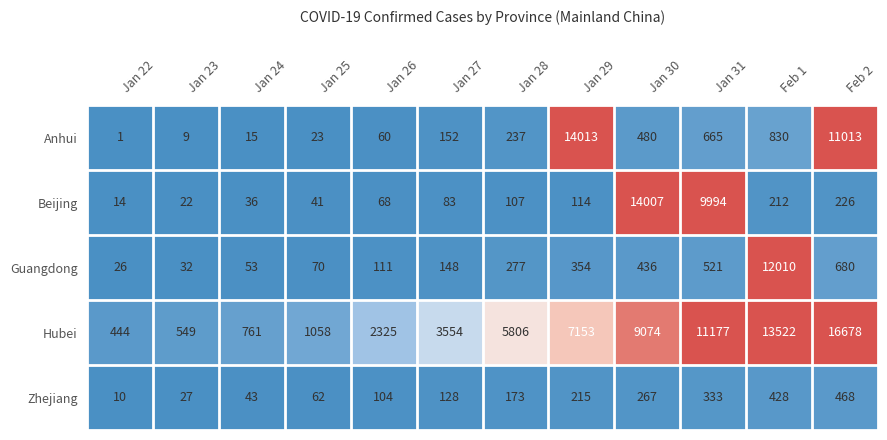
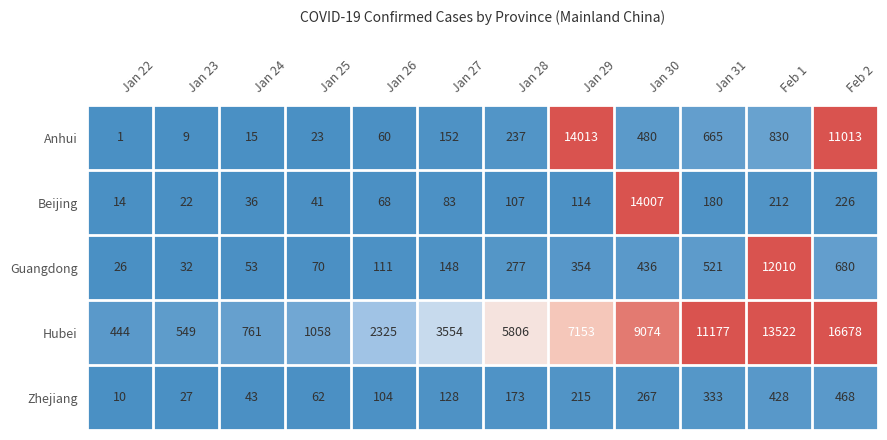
  {
    "Anhui": {
      "Jan 22": 1,
      "Jan 23": 9,
      "Jan 24": 15,
      "Jan 25": 23,
      "Jan 26": 60,
      "Jan 27": 152,
      "Jan 28": 237,
      "Jan 29": 14013,
      "Jan 30": 480,
      "Jan 31": 665,
      "Feb 1": 830,
      "Feb 2": 11013
    },
    "Beijing": {
      "Jan 22": 14,
      "Jan 23": 22,
      "Jan 24": 36,
      "Jan 25": 41,
      "Jan 26": 68,
      "Jan 27": 83,
      "Jan 28": 107,
      "Jan 29": 114,
      "Jan 30": 14007,
-     "Jan 31": 9994,
+     "Jan 31": 180,
      "Feb 1": 212,
      "Feb 2": 226
    },
    "Guangdong": {
      "Jan 22": 26,
      "Jan 23": 32,
      "Jan 24": 53,
      "Jan 25": 70,
      "Jan 26": 111,
      "Jan 27": 148,
      "Jan 28": 277,
      "Jan 29": 354,
      "Jan 30": 436,
      "Jan 31": 521,
      "Feb 1": 12010,
      "Feb 2": 680
    },
    "Hubei": {
      "Jan 22": 444,
      "Jan 23": 549,
      "Jan 24": 761,
      "Jan 25": 1058,
      "Jan 26": 2325,
      "Jan 27": 3554,
      "Jan 28": 5806,
      "Jan 29": 7153,
      "Jan 30": 9074,
      "Jan 31": 11177,
      "Feb 1": 13522,
      "Feb 2": 16678
    },
    "Zhejiang": {
      "Jan 22": 10,
      "Jan 23": 27,
      "Jan 24": 43,
      "Jan 25": 62,
      "Jan 26": 104,
      "Jan 27": 128,
      "Jan 28": 173,
      "Jan 29": 215,
      "Jan 30": 267,
      "Jan 31": 333,
      "Feb 1": 428,
      "Feb 2": 468
    }
  }
